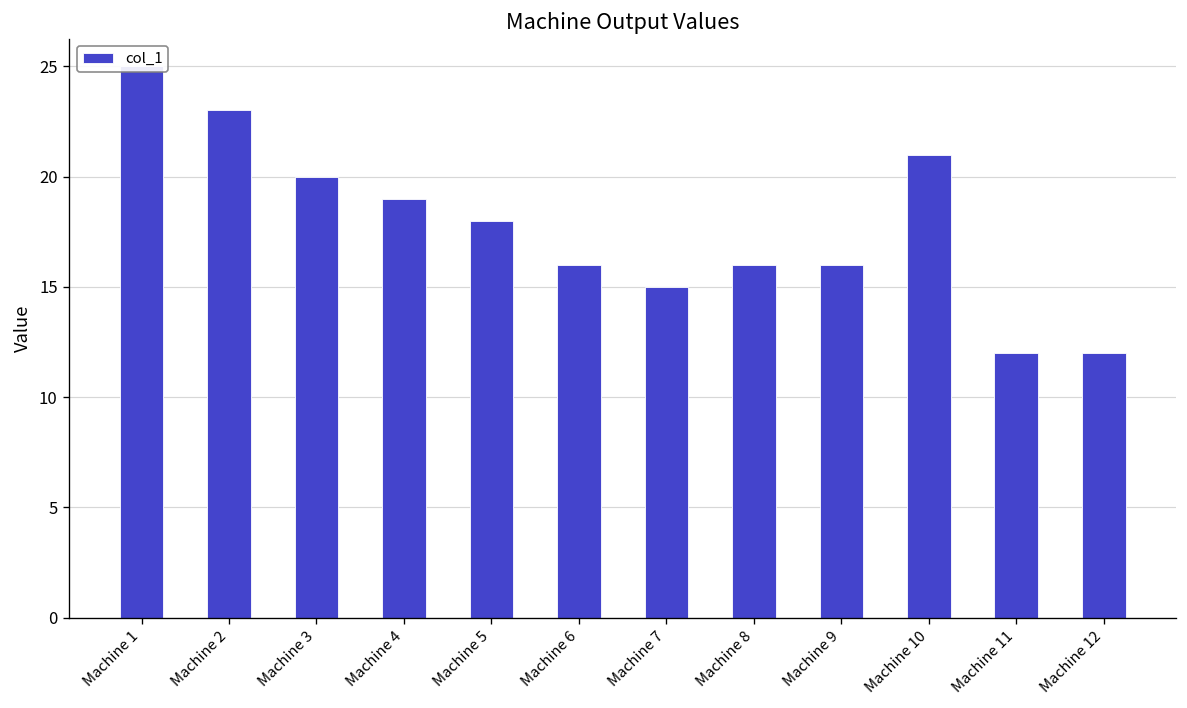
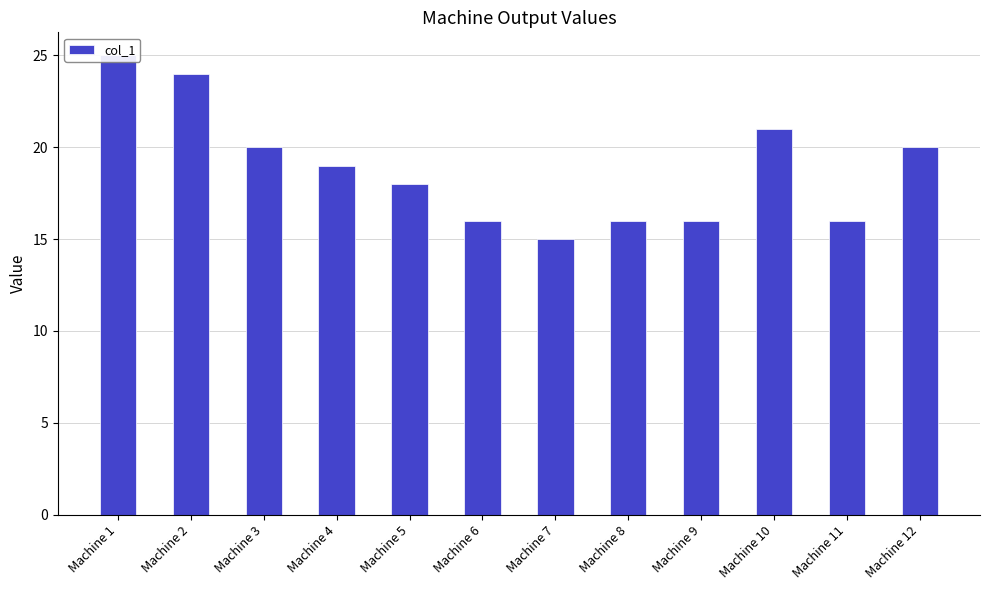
  {
-   "Machine 2": 23,
+   "Machine 2": 24,
    "Machine 3": 20,
    "Machine 4": 19,
    "Machine 5": 18,
    "Machine 6": 16,
    "Machine 7": 15,
    "Machine 8": 16,
    "Machine 9": 16,
    "Machine 10": 21,
-   "Machine 11": 12,
-   "Machine 12": 12
+   "Machine 11": 16,
+   "Machine 12": 20
  }
